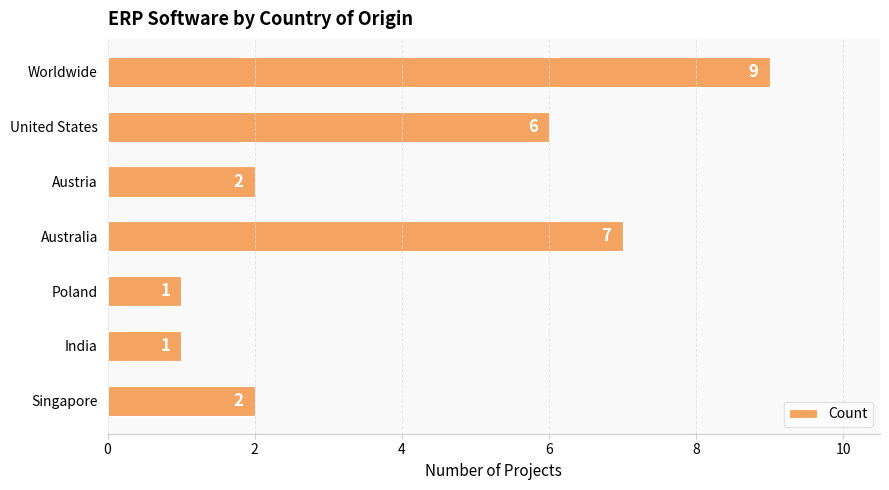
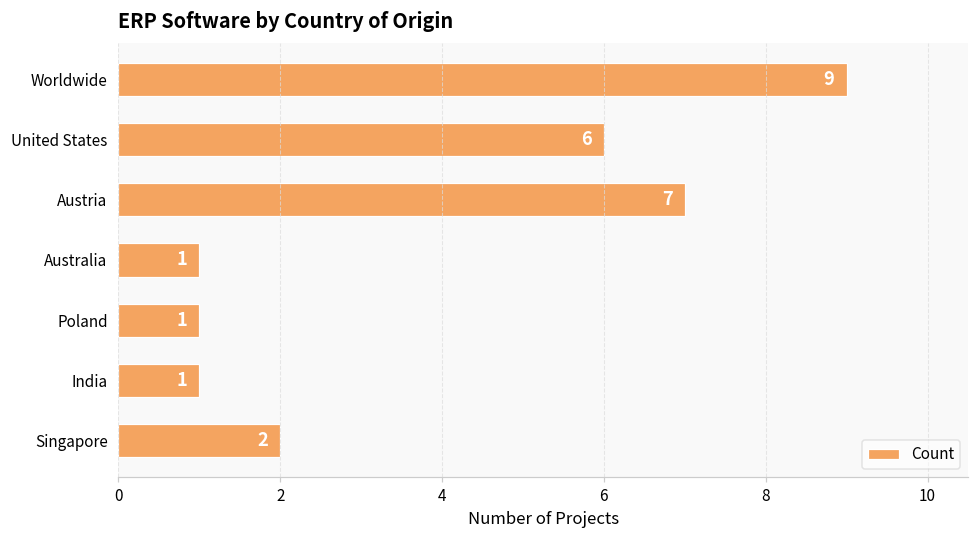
  {
    "Worldwide": 9,
    "United States": 6,
-   "Austria": 2,
-   "Australia": 7,
+   "Austria": 7,
+   "Australia": 1,
    "Poland": 1,
    "India": 1,
    "Singapore": 2
  }
